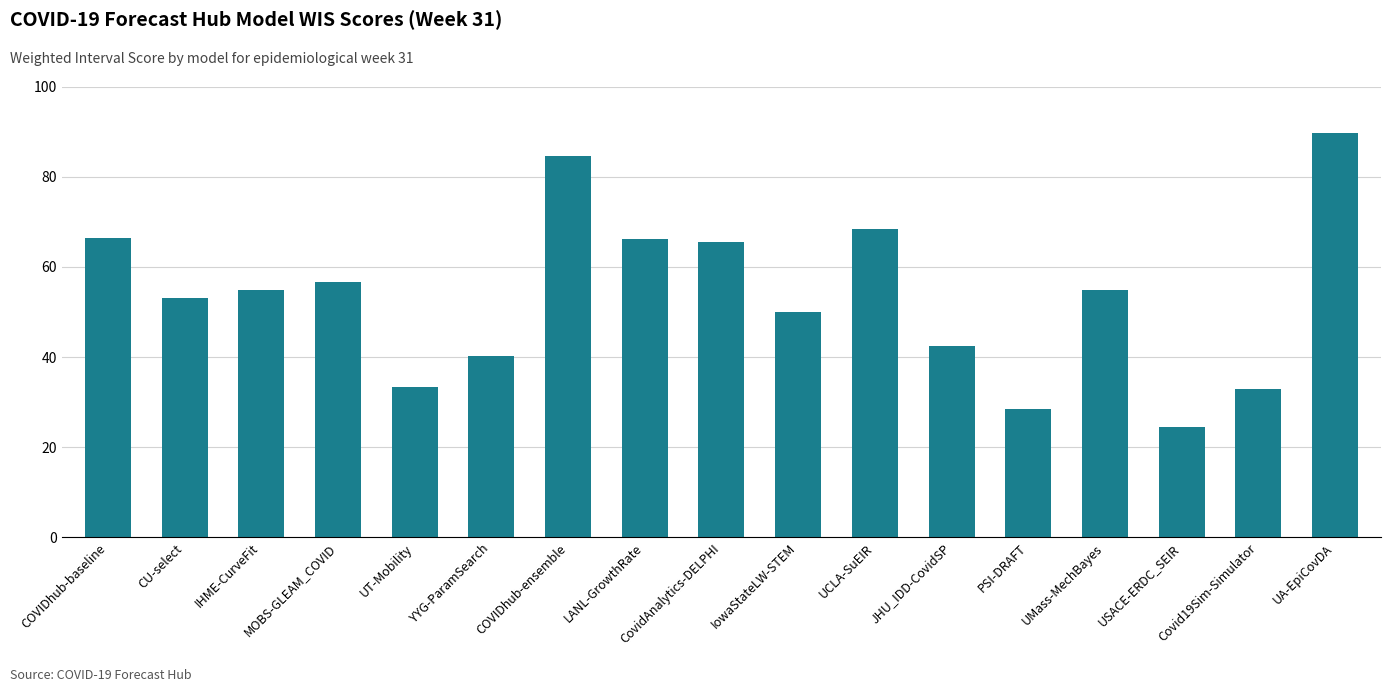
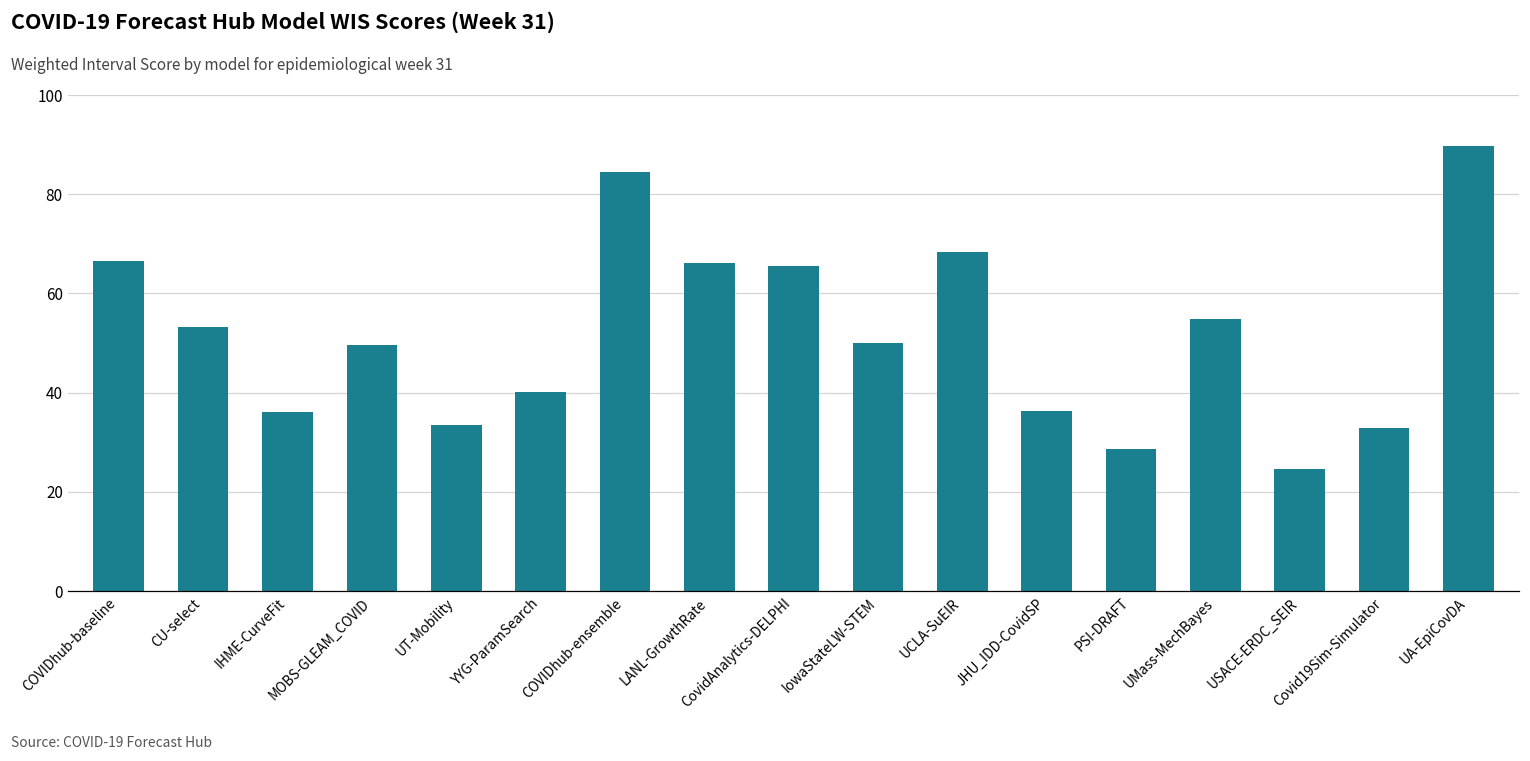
  {
    "COVIDhub-baseline": 66,
    "CU-select": 53,
-   "IHME-CurveFit": 55,
-   "MOBS-GLEAM_COVID": 57,
+   "IHME-CurveFit": 36,
+   "MOBS-GLEAM_COVID": 50,
    "UT-Mobility": 33,
    "YYG-ParamSearch": 40,
    "COVIDhub-ensemble": 85,
    "LANL-GrowthRate": 66,
    "CovidAnalytics-DELPHI": 66,
    "IowaStateLW-STEM": 50,
    "UCLA-SuEIR": 68,
-   "JHU_IDD-CovidSP": 42,
+   "JHU_IDD-CovidSP": 36,
    "PSI-DRAFT": 29,
    "UMass-MechBayes": 55,
    "USACE-ERDC_SEIR": 25,
    "Covid19Sim-Simulator": 33,
    "UA-EpiCovDA": 90
  }
